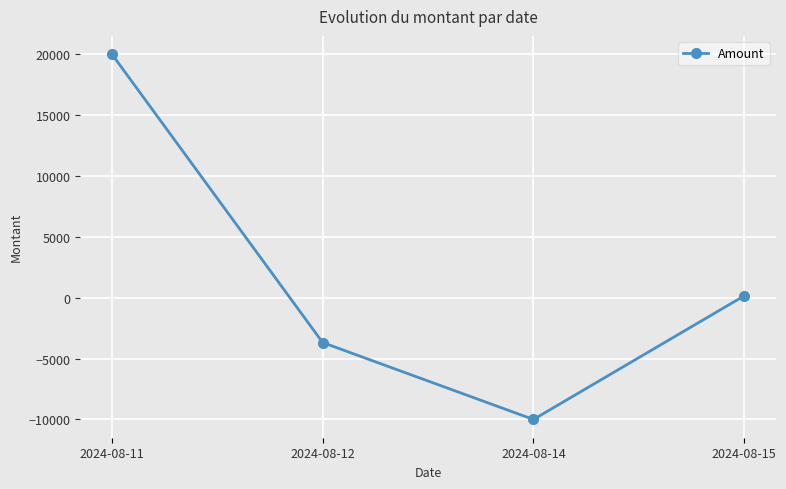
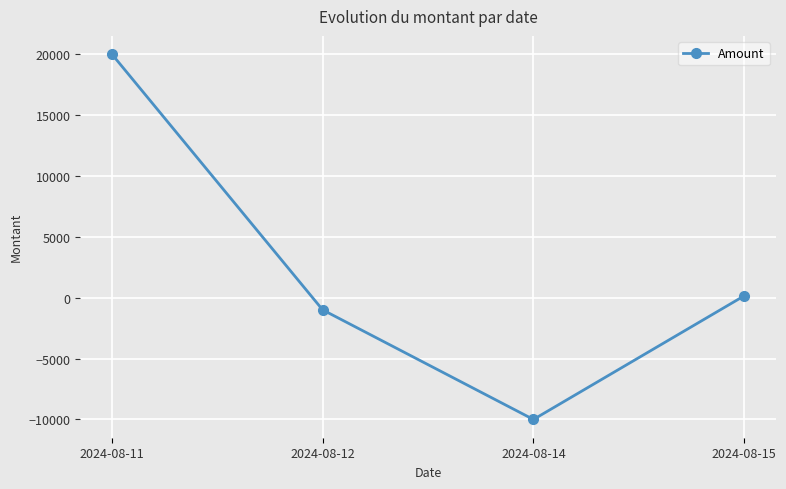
  {
    "2024-08-11": 20000,
-   "2024-08-12": -3700,
+   "2024-08-12": -1000,
    "2024-08-14": -10000,
    "2024-08-15": 200
  }
